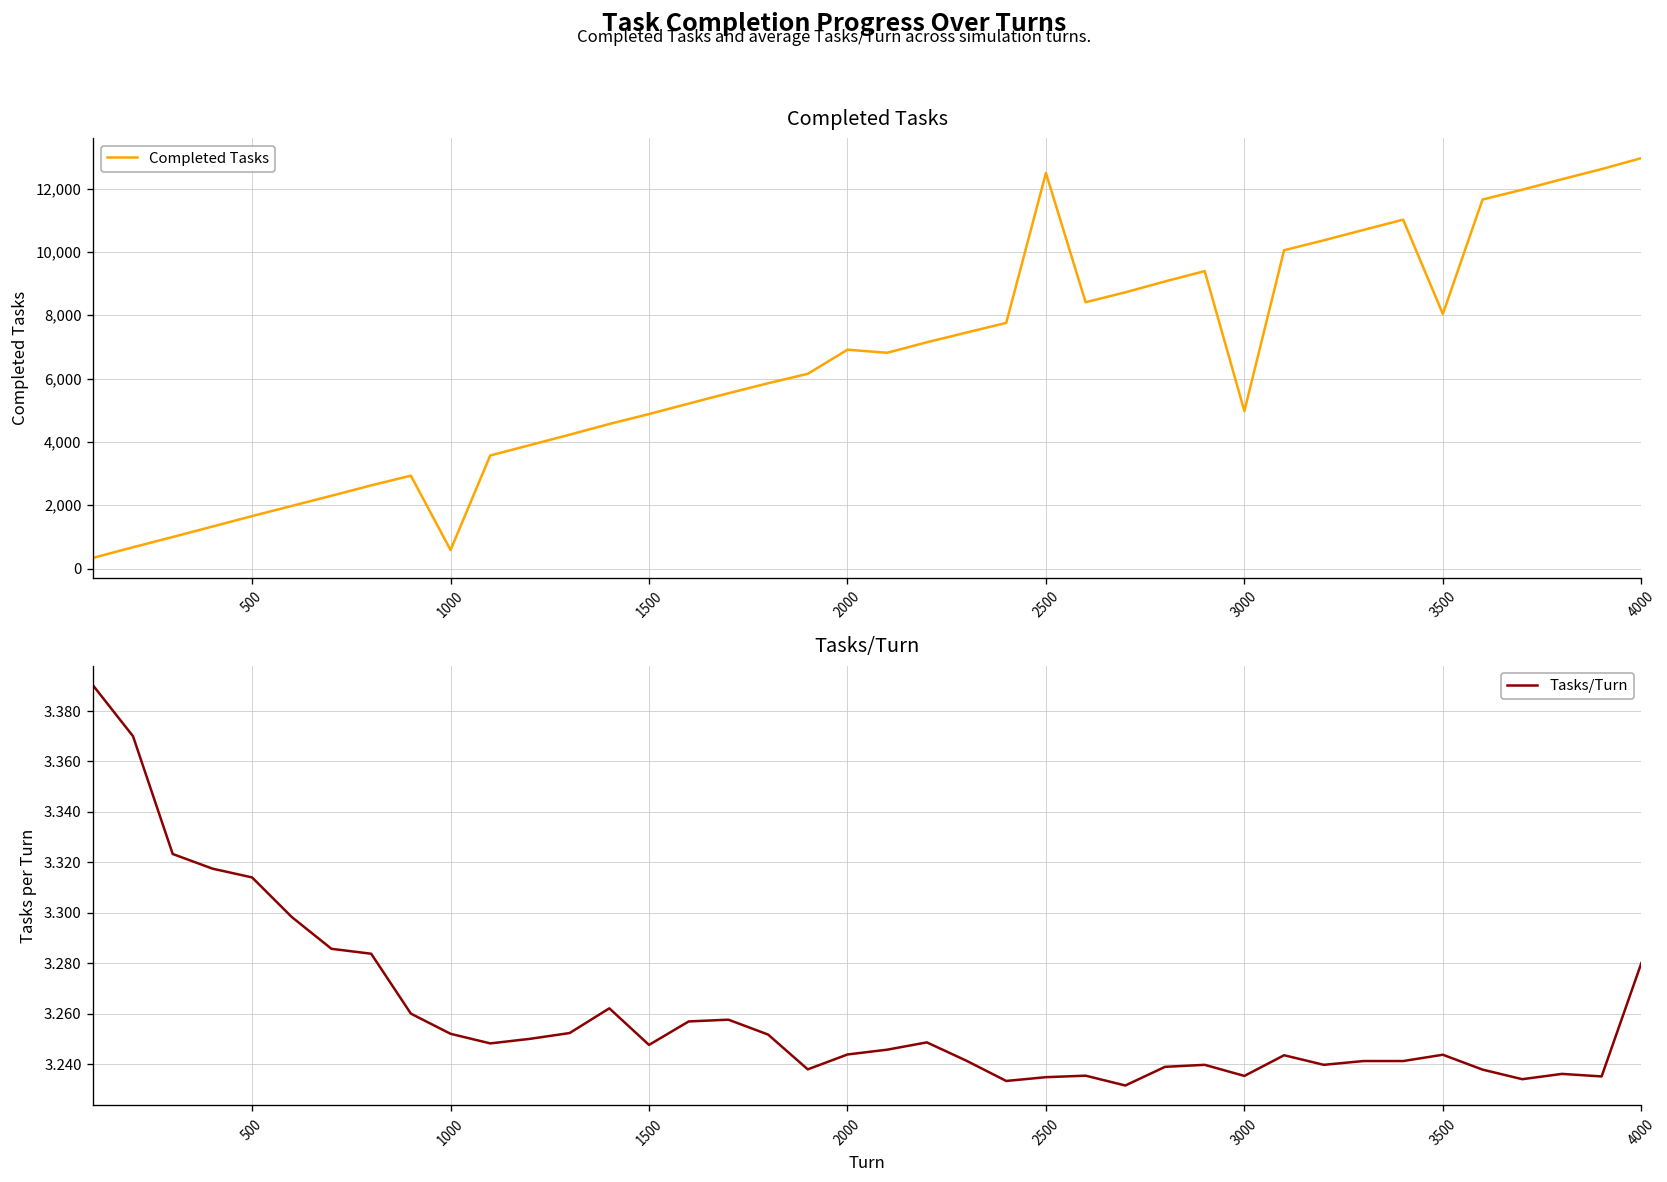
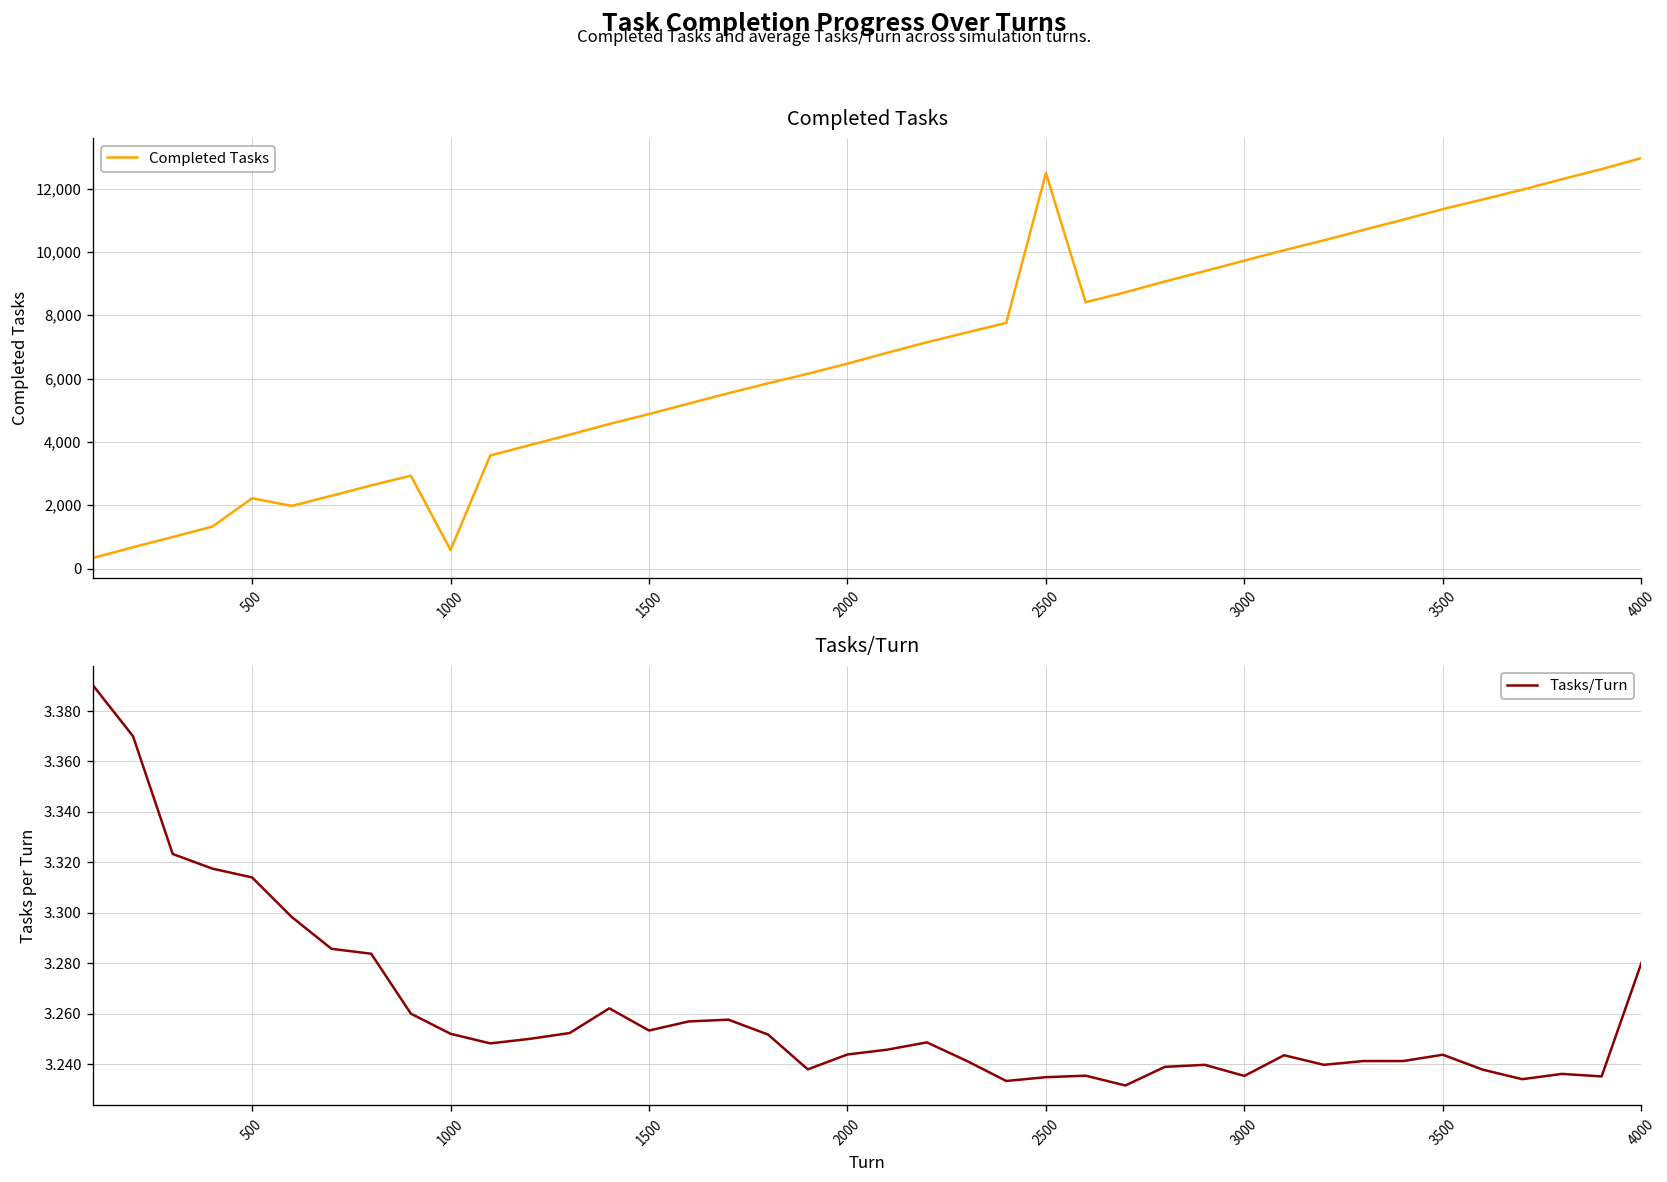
  {
    "Completed Tasks": {
-     "500": "1,700",
+     "500": "2,200",
      "1000": "600",
      "1500": "4,900",
-     "2000": "6,900",
+     "2000": "6,500",
      "2500": "12,500",
-     "3000": "5,000",
-     "3500": "8,000",
+     "3000": "9,700",
+     "3500": "11,400",
      "4000": "13,000"
    },
    "Tasks/Turn": {
      "500": "3.314",
      "1000": "3.252",
-     "1500": "3.248",
+     "1500": "3.253",
      "2000": "3.244",
      "2500": "3.235",
      "3000": "3.235",
      "3500": "3.244",
      "4000": "3.280"
    }
  }
